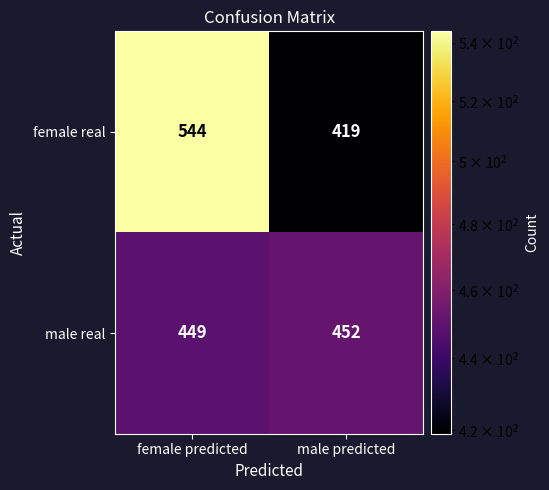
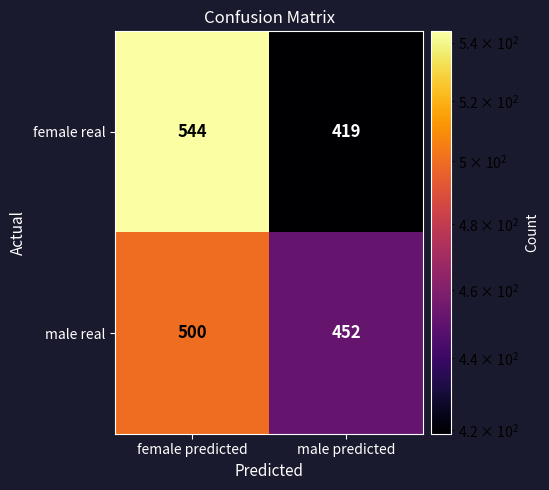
  {
    "female real": {
      "female predicted": 544,
      "male predicted": 419
    },
    "male real": {
-     "female predicted": 449,
+     "female predicted": 500,
      "male predicted": 452
    }
  }
